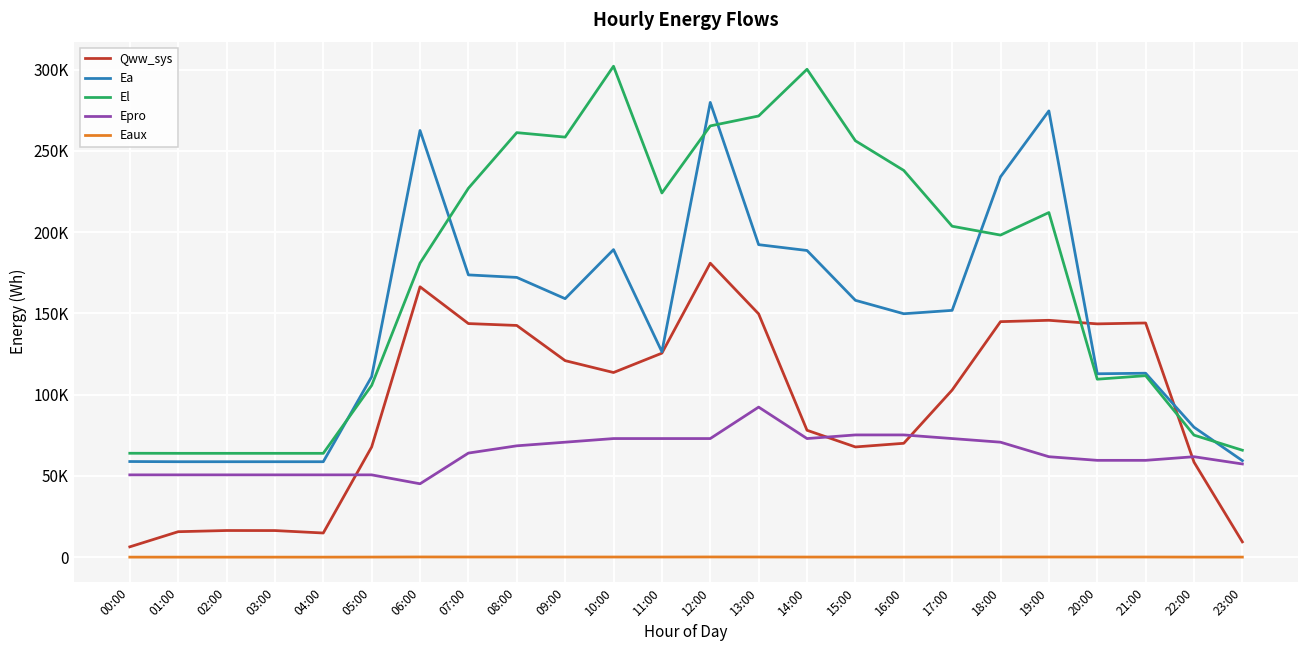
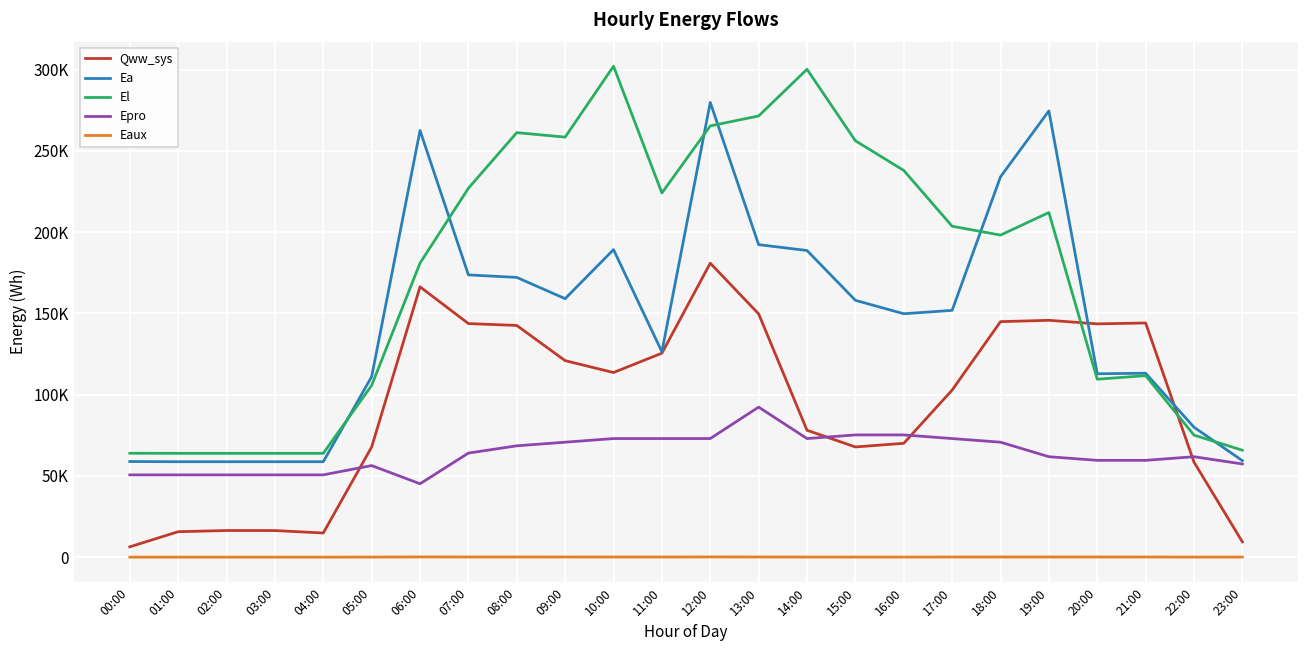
  {
    "Qww_sys": {
      "00:00": 6000,
      "01:00": 16000,
      "02:00": 16000,
      "03:00": 16000,
      "04:00": 15000,
      "05:00": 68000,
      "06:00": 166000,
      "07:00": 144000,
      "08:00": 143000,
      "09:00": 121000,
      "10:00": 114000,
      "12:00": 181000,
      "13:00": 150000,
      "14:00": 78000,
      "15:00": 68000,
      "16:00": 70000,
      "17:00": 103000,
      "18:00": 145000,
      "19:00": 146000,
      "20:00": 144000,
      "21:00": 144000,
      "22:00": 58000,
      "23:00": 9000
    },
    "Ea": {
      "00:00": 59000,
      "01:00": 59000,
      "02:00": 59000,
      "03:00": 59000,
      "04:00": 59000,
      "05:00": 111000,
      "06:00": 263000,
      "07:00": 174000,
      "08:00": 172000,
      "09:00": 159000,
      "10:00": 189000,
      "12:00": 280000,
      "13:00": 192000,
      "14:00": 189000,
      "15:00": 158000,
      "16:00": 150000,
      "17:00": 152000,
      "18:00": 234000,
      "19:00": 275000,
      "20:00": 113000,
      "22:00": 80000,
      "23:00": 59000
    },
    "El": {
      "00:00": 64000,
      "01:00": 64000,
      "02:00": 64000,
      "03:00": 64000,
      "04:00": 64000,
      "05:00": 106000,
      "06:00": 181000,
      "07:00": 227000,
      "08:00": 261000,
      "09:00": 258000,
      "10:00": 302000,
      "11:00": 224000,
      "12:00": 265000,
      "13:00": 272000,
      "14:00": 300000,
      "15:00": 256000,
      "16:00": 238000,
      "17:00": 204000,
      "18:00": 198000,
      "19:00": 212000,
      "20:00": 110000,
      "22:00": 75000,
      "23:00": 66000
    },
    "Epro": {
      "00:00": 51000,
      "01:00": 51000,
      "02:00": 51000,
      "03:00": 51000,
      "04:00": 51000,
-     "05:00": 51000,
+     "05:00": 56000,
      "06:00": 45000,
      "07:00": 64000,
      "08:00": 69000,
      "09:00": 71000,
      "10:00": 73000,
      "11:00": 73000,
      "12:00": 73000,
      "13:00": 92000,
      "14:00": 73000,
      "15:00": 75000,
      "16:00": 75000,
      "17:00": 73000,
      "18:00": 71000,
      "19:00": 62000,
      "20:00": 60000,
      "21:00": 60000,
      "22:00": 62000,
      "23:00": 57000
    },
    "Eaux": {
      "00:00": 0,
      "01:00": 0,
      "02:00": 0,
      "03:00": 0,
      "04:00": 0,
      "05:00": 0,
      "06:00": 0,
      "07:00": 0,
      "08:00": 0,
      "09:00": 0,
      "10:00": 0,
      "11:00": 0,
      "12:00": 0,
      "13:00": 0,
      "14:00": 0,
      "15:00": 0,
      "16:00": 0,
      "17:00": 0,
      "18:00": 0,
      "19:00": 0,
      "20:00": 0,
      "21:00": 0,
      "22:00": 0,
      "23:00": 0
    }
  }
